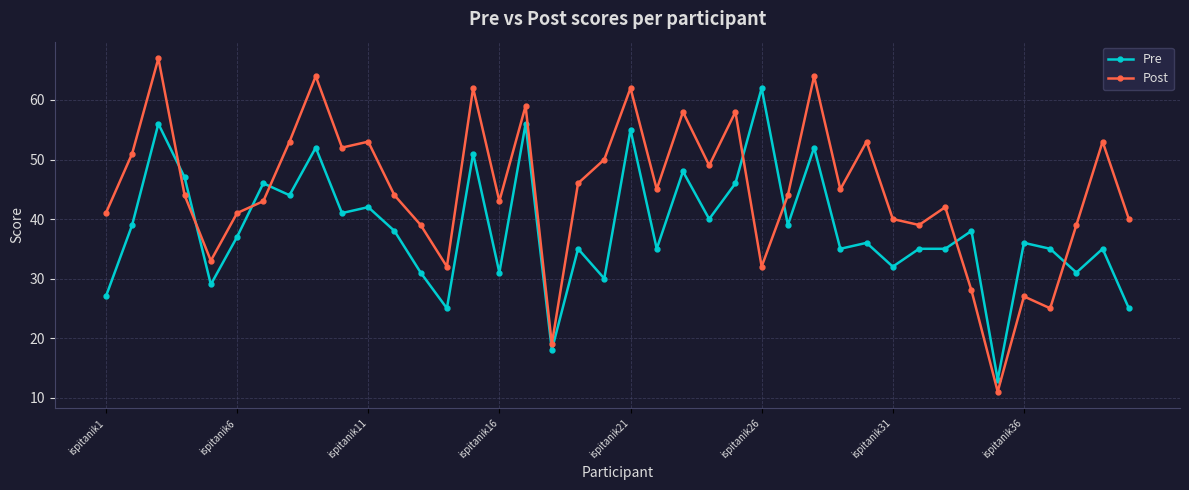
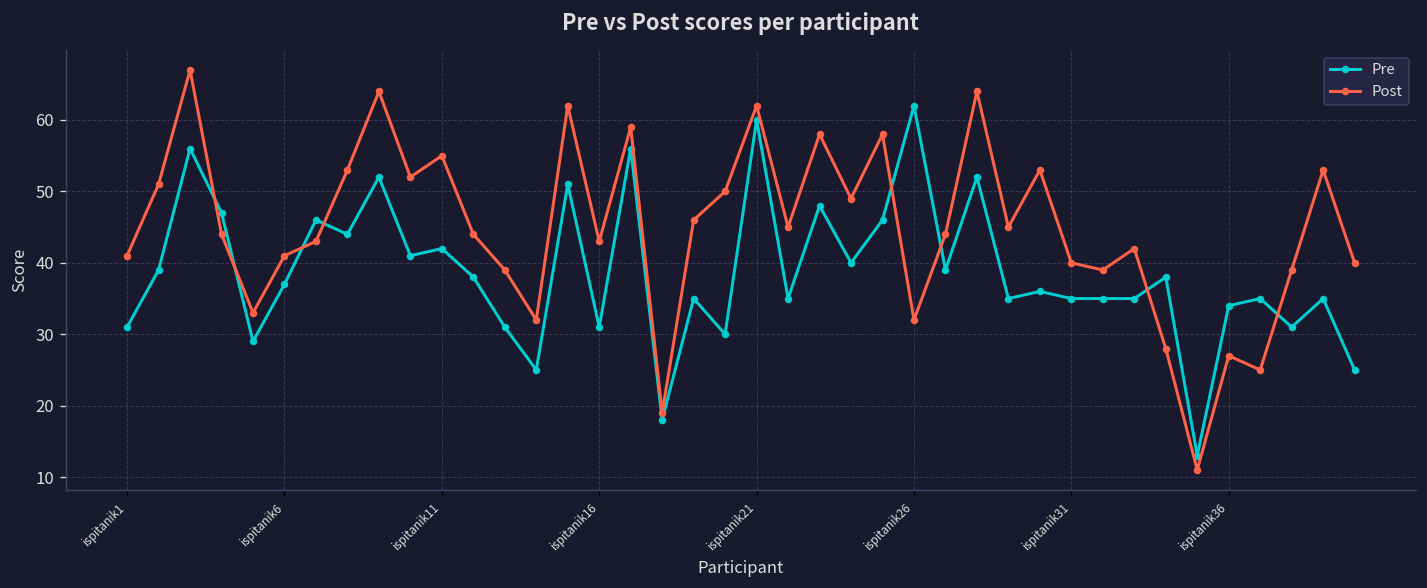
  {
    "Pre": {
-     "ispitanik1": 27,
+     "ispitanik1": 31,
      "ispitanik6": 37,
      "ispitanik11": 42,
      "ispitanik16": 31,
-     "ispitanik21": 55,
+     "ispitanik21": 60,
      "ispitanik26": 62,
-     "ispitanik31": 32,
-     "ispitanik36": 36
+     "ispitanik31": 35,
+     "ispitanik36": 34
    },
    "Post": {
      "ispitanik1": 41,
      "ispitanik6": 41,
-     "ispitanik11": 53,
+     "ispitanik11": 55,
      "ispitanik16": 43,
      "ispitanik21": 62,
      "ispitanik26": 32,
      "ispitanik31": 40,
      "ispitanik36": 27
    }
  }
